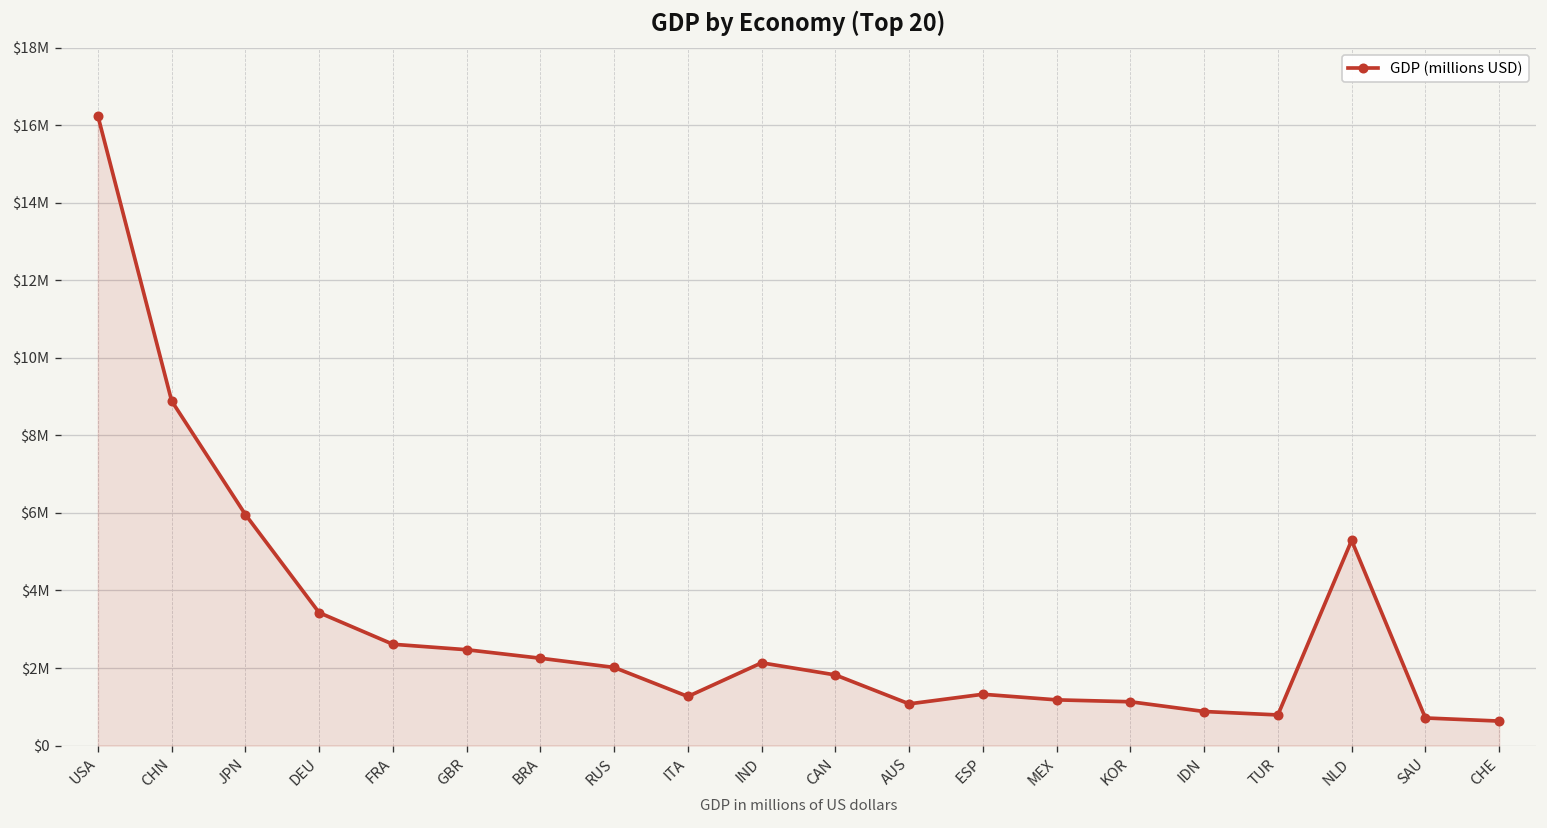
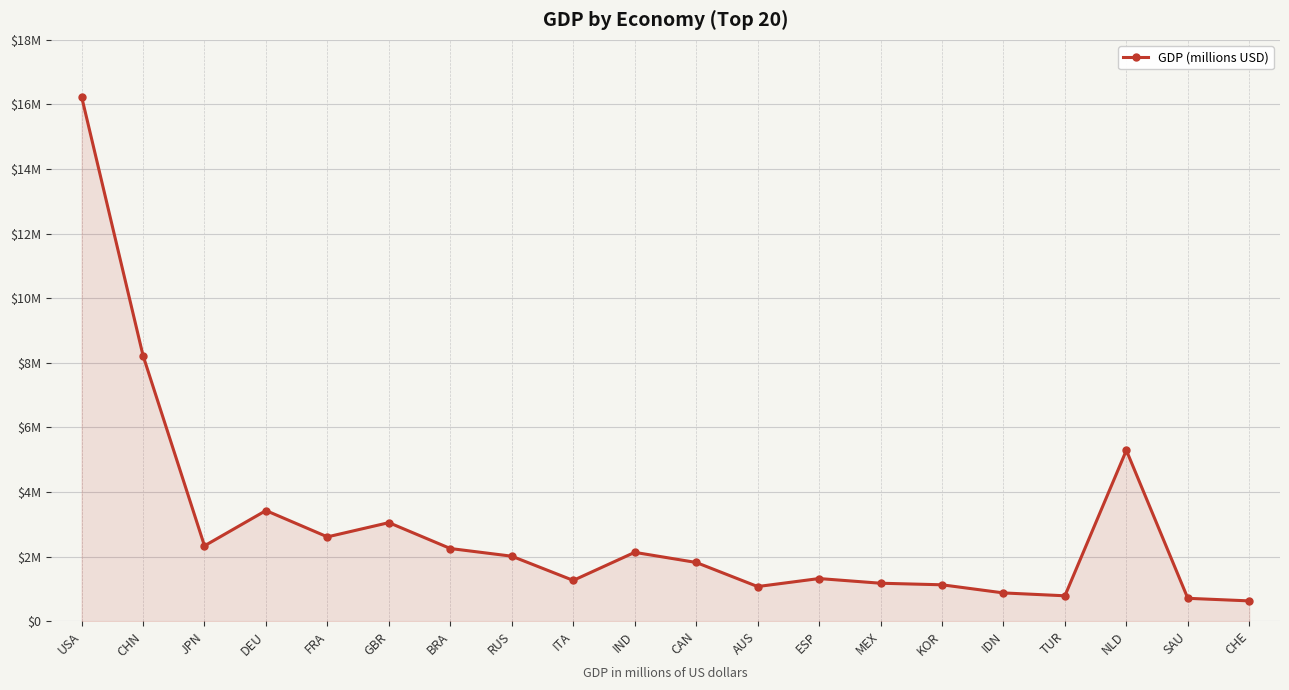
  {
    "USA": "$16200000",
-   "CHN": "$8900000",
-   "JPN": "$6000000",
+   "CHN": "$8200000",
+   "JPN": "$2300000",
    "DEU": "$3400000",
    "FRA": "$2600000",
-   "GBR": "$2500000",
+   "GBR": "$3100000",
    "BRA": "$2300000",
    "RUS": "$2000000",
    "ITA": "$1300000",
    "IND": "$2100000",
    "CAN": "$1800000",
    "AUS": "$1100000",
    "ESP": "$1300000",
    "MEX": "$1200000",
    "KOR": "$1100000",
    "IDN": "$900000",
    "TUR": "$800000",
    "NLD": "$5300000",
    "SAU": "$700000",
    "CHE": "$600000"
  }
